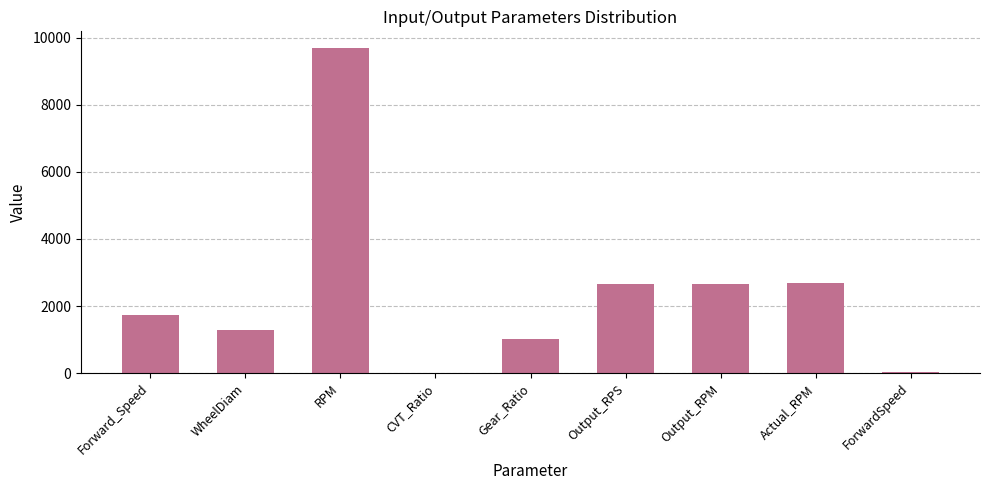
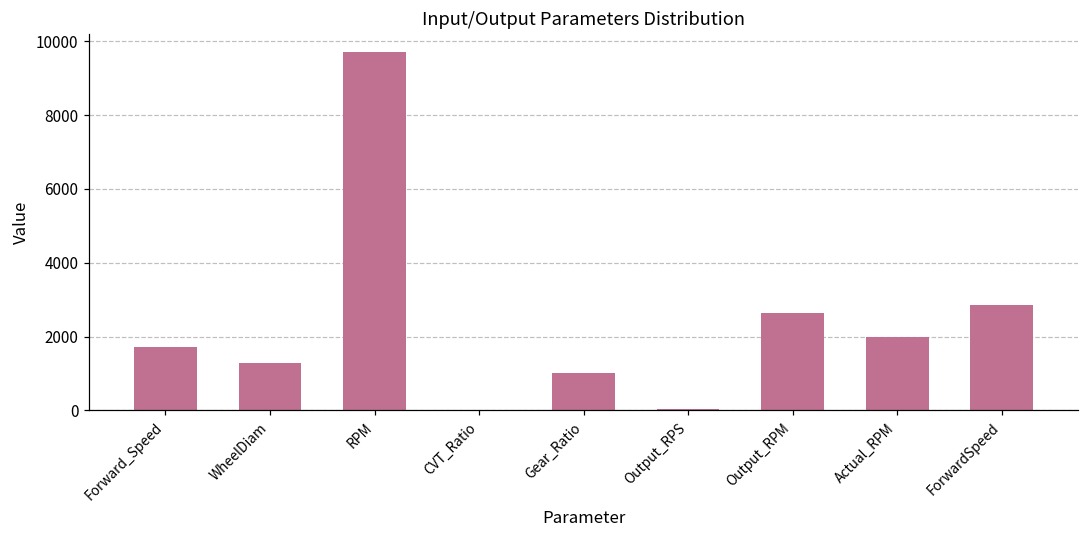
  {
    "Forward_Speed": 1700,
    "WheelDiam": 1300,
    "RPM": 9700,
    "Gear_Ratio": 1000,
-   "Output_RPS": 2700,
+   "Output_RPS": 0,
    "Output_RPM": 2700,
-   "Actual_RPM": 2700,
-   "ForwardSpeed": 0
+   "Actual_RPM": 2000,
+   "ForwardSpeed": 2900
  }
